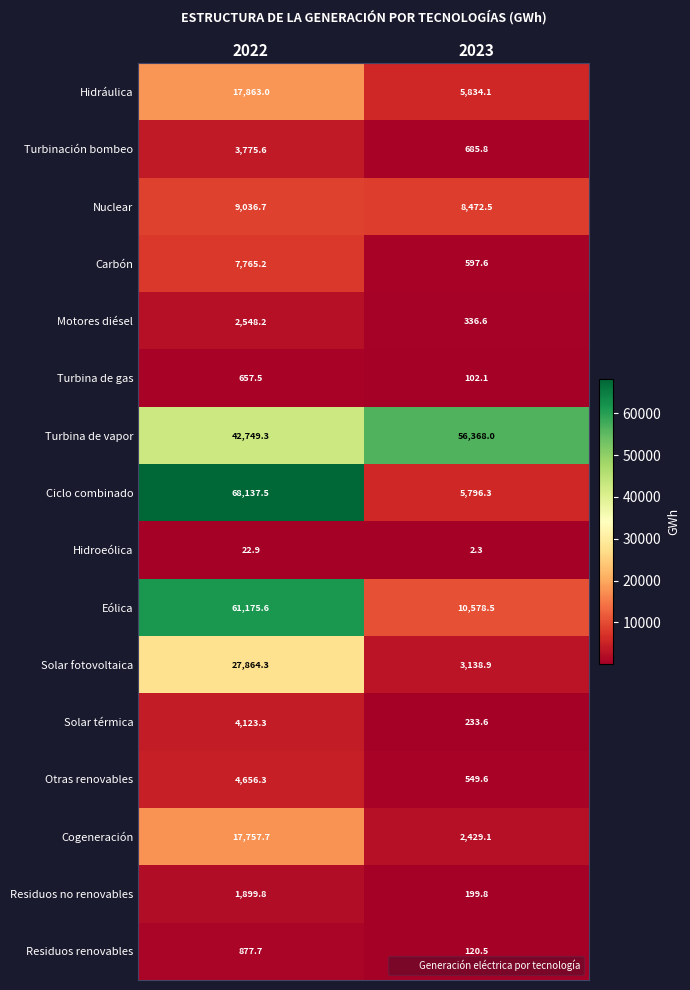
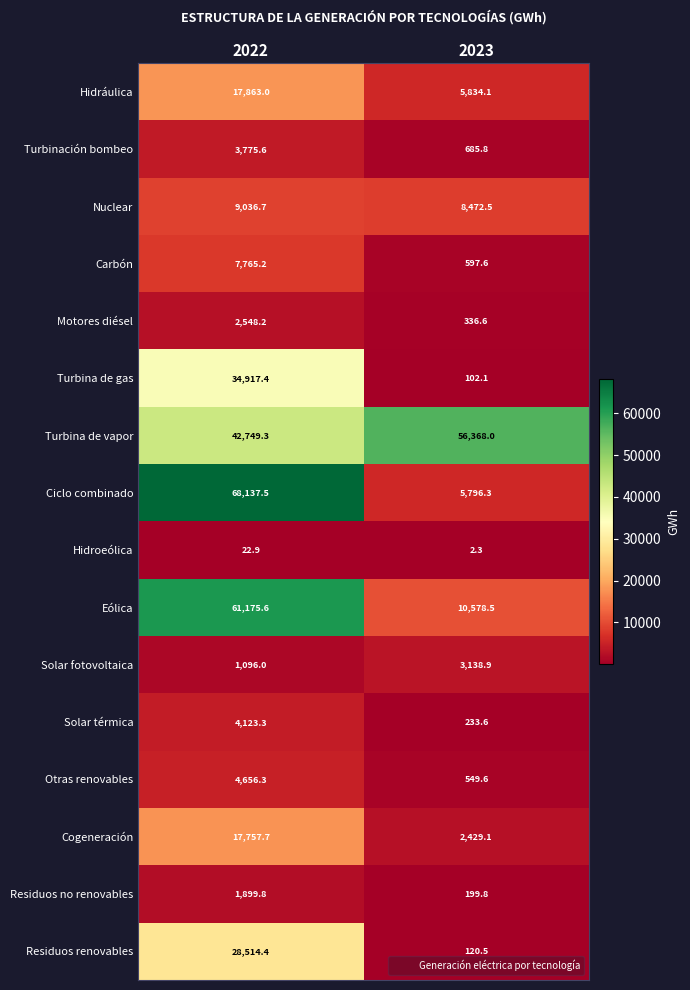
  {
    "Hidráulica": {
      "2022": "17,863.0",
      "2023": "5,834.1"
    },
    "Turbinación bombeo": {
      "2022": "3,775.6",
      "2023": "685.8"
    },
    "Nuclear": {
      "2022": "9,036.7",
      "2023": "8,472.5"
    },
    "Carbón": {
      "2022": "7,765.2",
      "2023": "597.6"
    },
    "Motores diésel": {
      "2022": "2,548.2",
      "2023": "336.6"
    },
    "Turbina de gas": {
-     "2022": "657.5",
+     "2022": "34,917.4",
      "2023": "102.1"
    },
    "Turbina de vapor": {
      "2022": "42,749.3",
      "2023": "56,368.0"
    },
    "Ciclo combinado": {
      "2022": "68,137.5",
      "2023": "5,796.3"
    },
    "Hidroeólica": {
      "2022": "22.9",
      "2023": "2.3"
    },
    "Eólica": {
      "2022": "61,175.6",
      "2023": "10,578.5"
    },
    "Solar fotovoltaica": {
-     "2022": "27,864.3",
+     "2022": "1,096.0",
      "2023": "3,138.9"
    },
    "Solar térmica": {
      "2022": "4,123.3",
      "2023": "233.6"
    },
    "Otras renovables": {
      "2022": "4,656.3",
      "2023": "549.6"
    },
    "Cogeneración": {
      "2022": "17,757.7",
      "2023": "2,429.1"
    },
    "Residuos no renovables": {
      "2022": "1,899.8",
      "2023": "199.8"
    },
    "Residuos renovables": {
-     "2022": "877.7"
+     "2022": "28,514.4"
    }
  }
